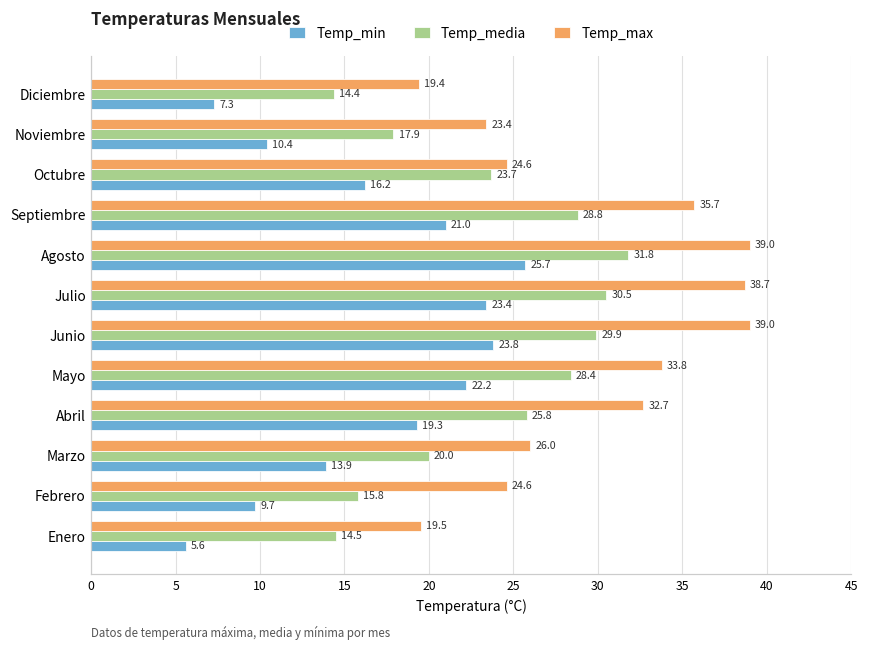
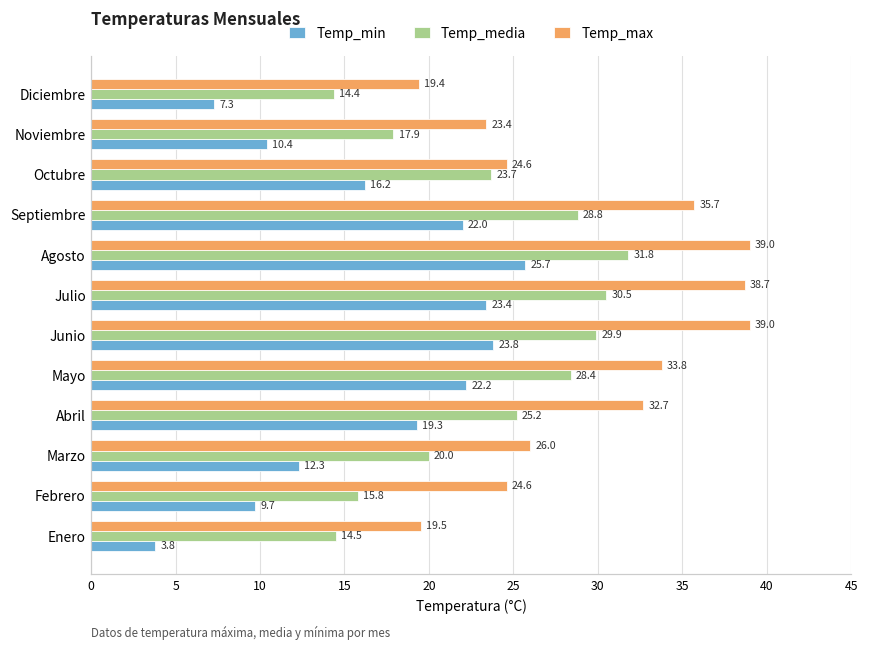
  {
    "Temp_min": {
      "Diciembre": 7.3,
      "Noviembre": 10.4,
      "Octubre": 16.2,
-     "Septiembre": 21.0,
+     "Septiembre": 22.0,
      "Agosto": 25.7,
      "Julio": 23.4,
      "Junio": 23.8,
      "Mayo": 22.2,
      "Abril": 19.3,
-     "Marzo": 13.9,
+     "Marzo": 12.3,
      "Febrero": 9.7,
-     "Enero": 5.6
+     "Enero": 3.8
    },
    "Temp_media": {
      "Diciembre": 14.4,
      "Noviembre": 17.9,
      "Octubre": 23.7,
      "Septiembre": 28.8,
      "Agosto": 31.8,
      "Julio": 30.5,
      "Junio": 29.9,
      "Mayo": 28.4,
-     "Abril": 25.8,
+     "Abril": 25.2,
      "Marzo": 20.0,
      "Febrero": 15.8,
      "Enero": 14.5
    },
    "Temp_max": {
      "Diciembre": 19.4,
      "Noviembre": 23.4,
      "Octubre": 24.6,
      "Septiembre": 35.7,
      "Agosto": 39.0,
      "Julio": 38.7,
      "Junio": 39.0,
      "Mayo": 33.8,
      "Abril": 32.7,
      "Marzo": 26.0,
      "Febrero": 24.6,
      "Enero": 19.5
    }
  }
